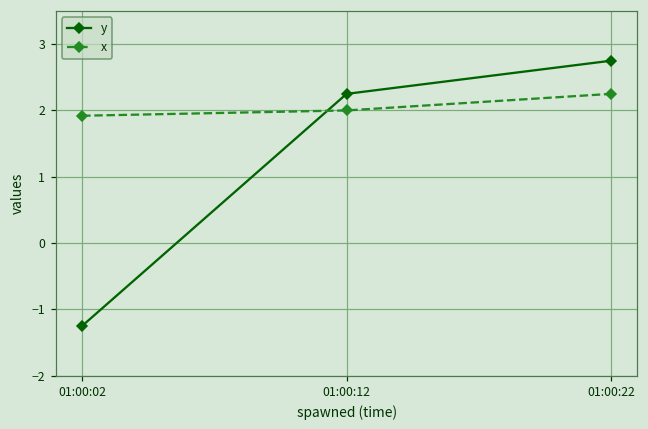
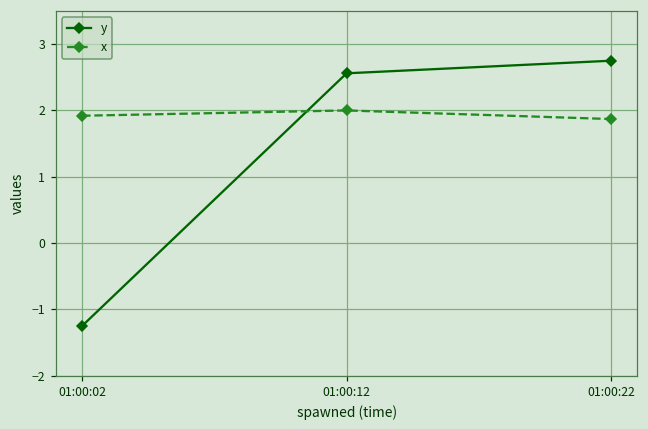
  {
    "y": {
      "01:00:02": -1.3,
-     "01:00:12": 2.3,
+     "01:00:12": 2.6,
      "01:00:22": 2.8
    },
    "x": {
      "01:00:02": 1.9,
      "01:00:12": 2.0,
-     "01:00:22": 2.3
+     "01:00:22": 1.9
    }
  }
